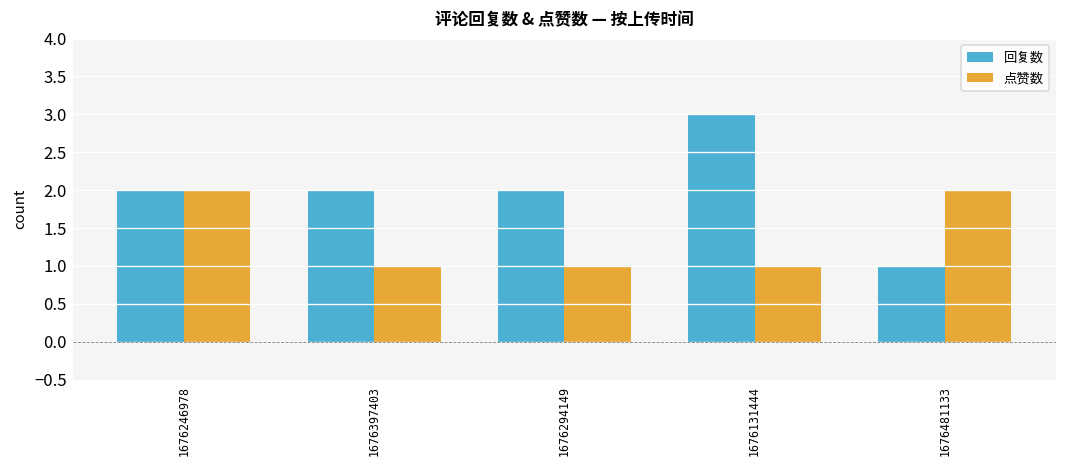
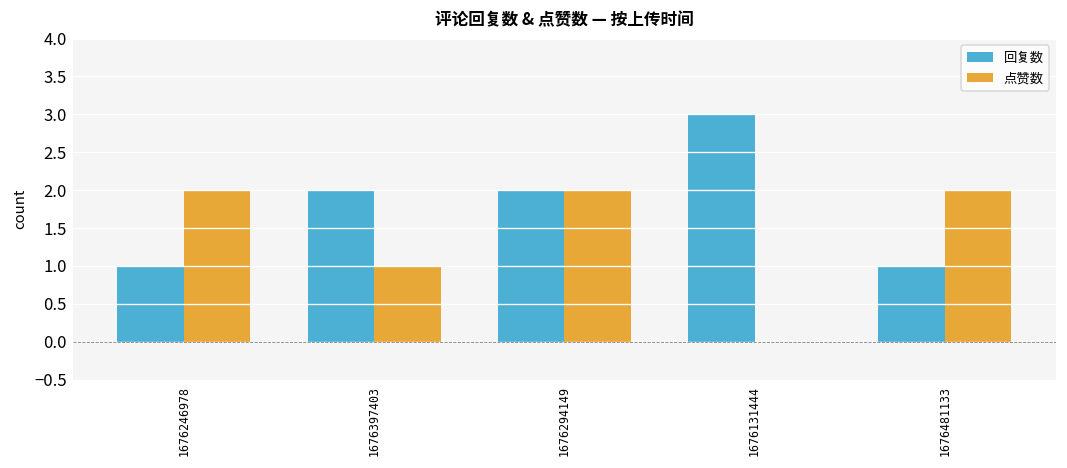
  {
    "回复数": {
-     "1676246978": 2,
+     "1676246978": 1,
      "1676397403": 2,
      "1676294149": 2,
      "1676131444": 3,
      "1676481133": 1
    },
    "点赞数": {
      "1676246978": 2,
      "1676397403": 1,
-     "1676294149": 1,
-     "1676131444": 1,
+     "1676294149": 2,
+     "1676131444": 0,
      "1676481133": 2
    }
  }
